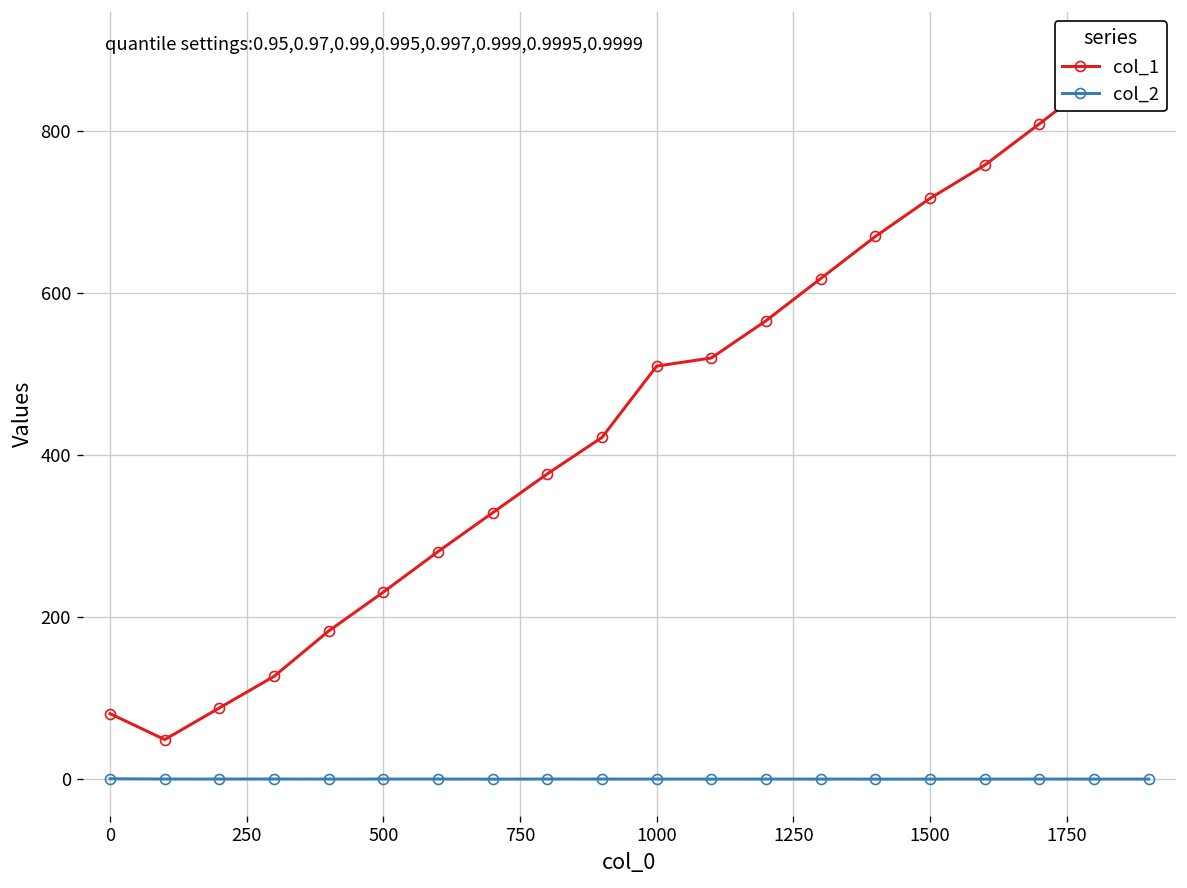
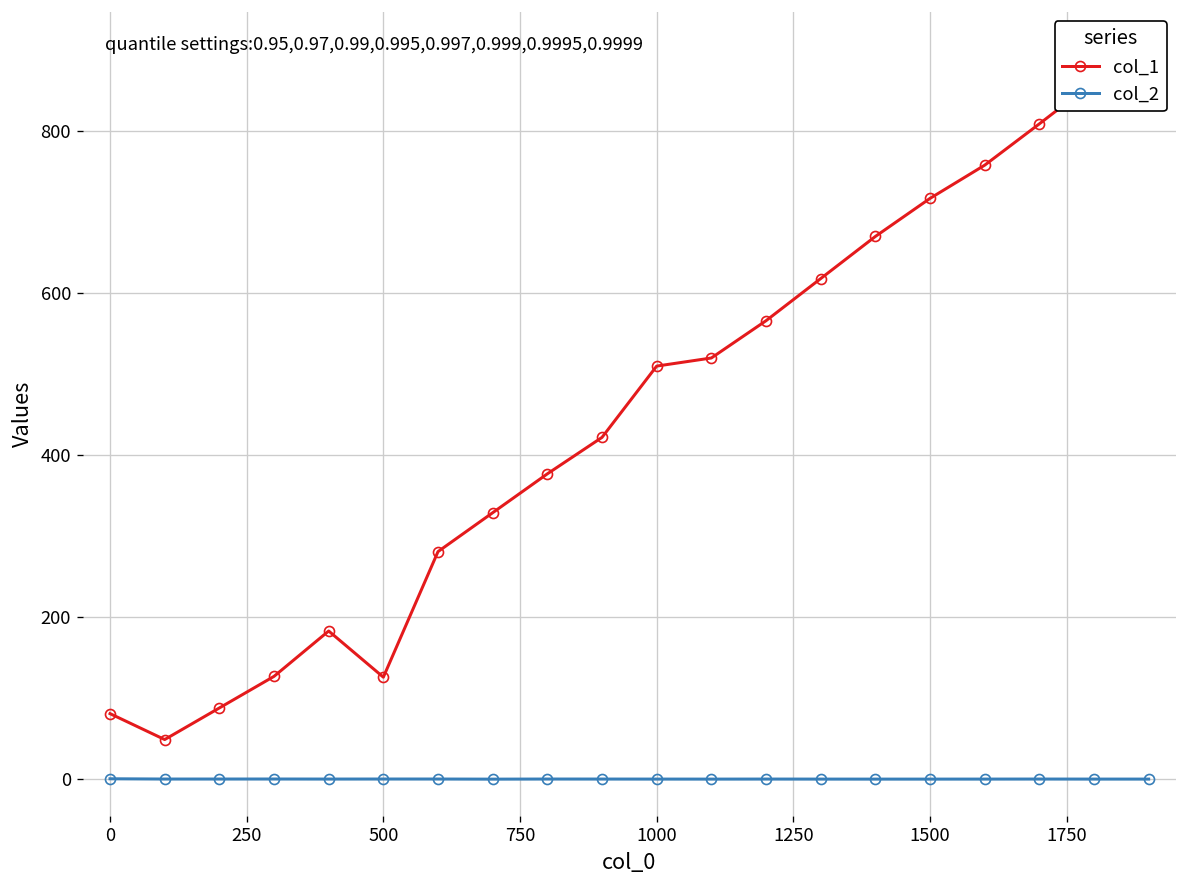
  {
    "col_1": {
      "0": 80,
-     "500": 230,
+     "500": 130,
      "1000": 510,
      "1500": 720
    },
    "col_2": {
      "0": 0,
      "500": 0,
      "1000": 0,
      "1500": 0
    }
  }
